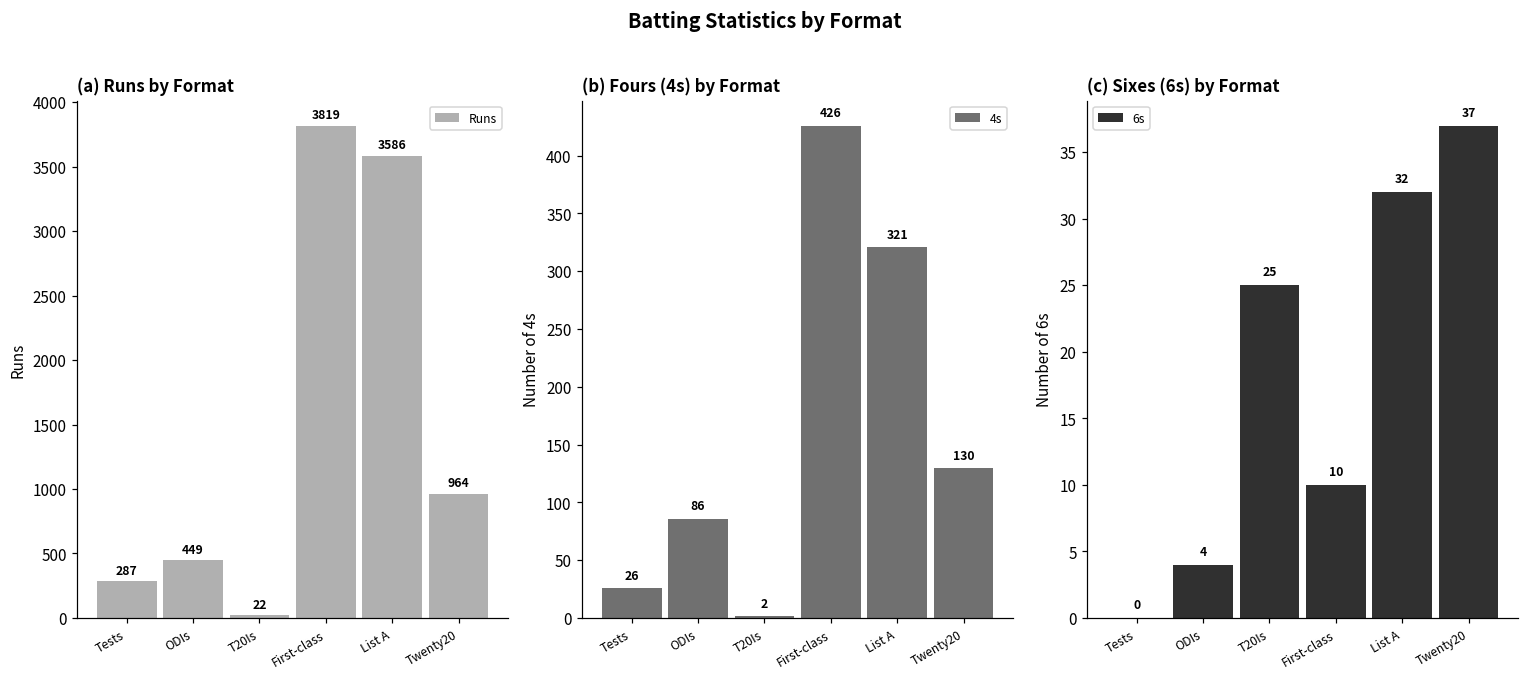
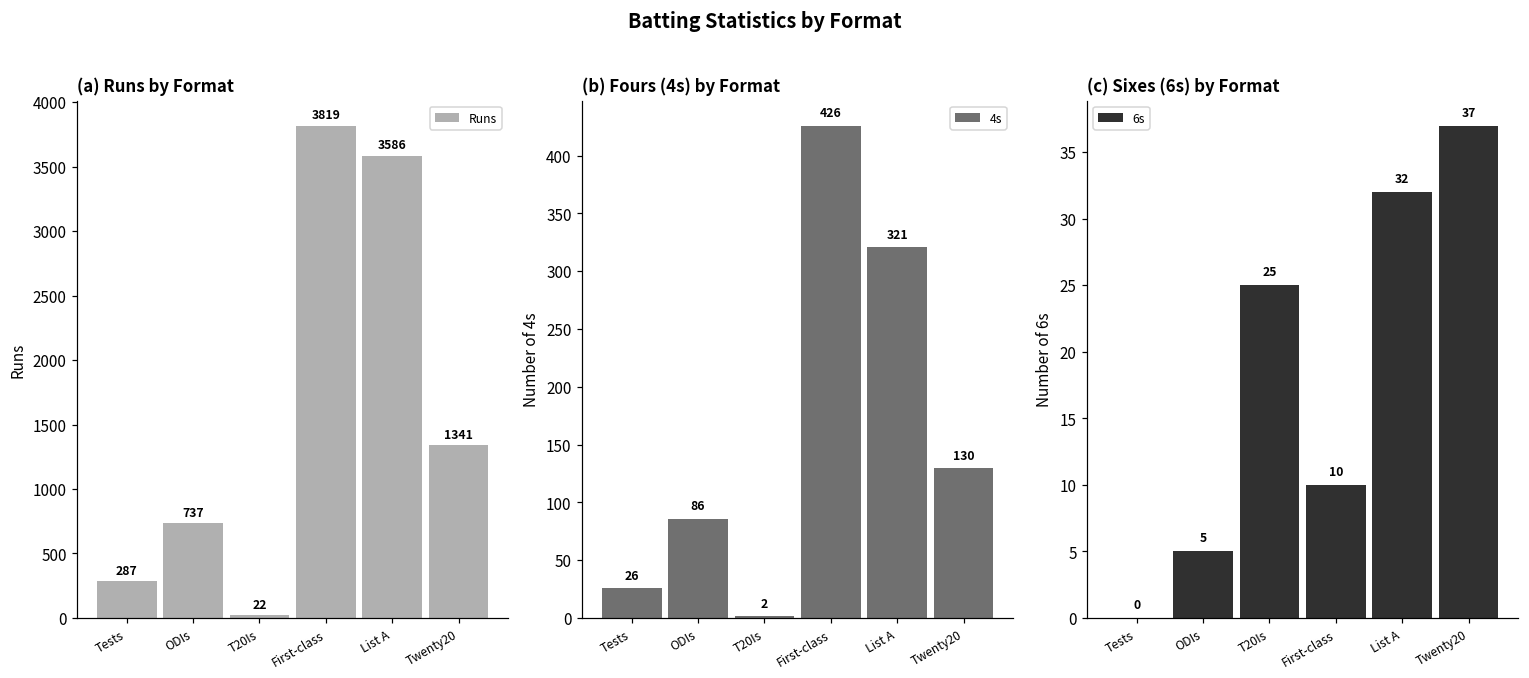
  {
    "(a) Runs by Format": {
      "Tests": 287,
-     "ODIs": 449,
+     "ODIs": 737,
      "T20Is": 22,
      "First-class": 3819,
      "List A": 3586,
-     "Twenty20": 964
+     "Twenty20": 1341
    },
    "(b) Fours (4s) by Format": {
      "Tests": 26,
      "ODIs": 86,
      "T20Is": 2,
      "First-class": 426,
      "List A": 321,
      "Twenty20": 130
    },
    "(c) Sixes (6s) by Format": {
      "Tests": 0,
-     "ODIs": 4,
+     "ODIs": 5,
      "T20Is": 25,
      "First-class": 10,
      "List A": 32,
      "Twenty20": 37
    }
  }
